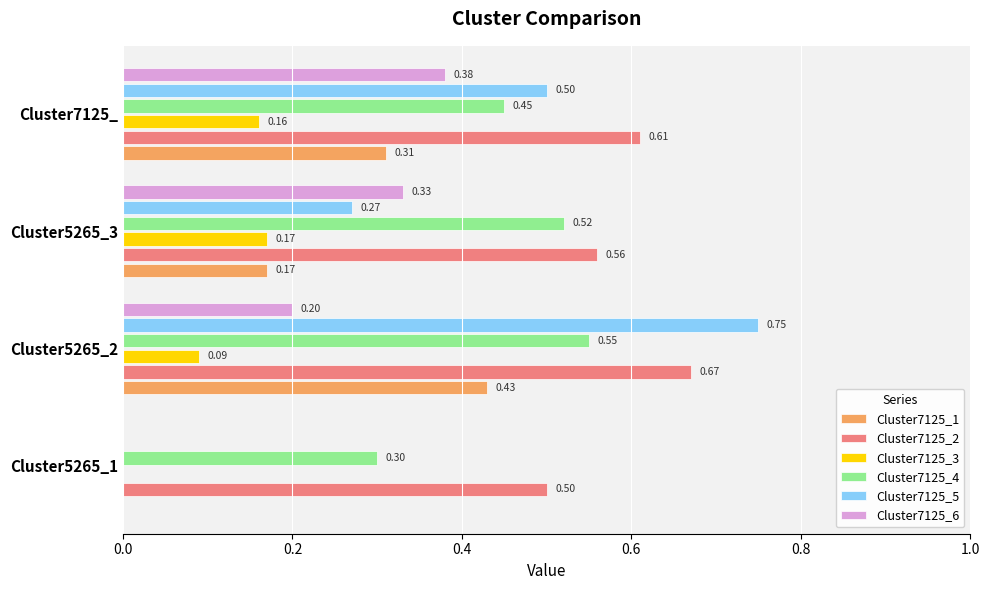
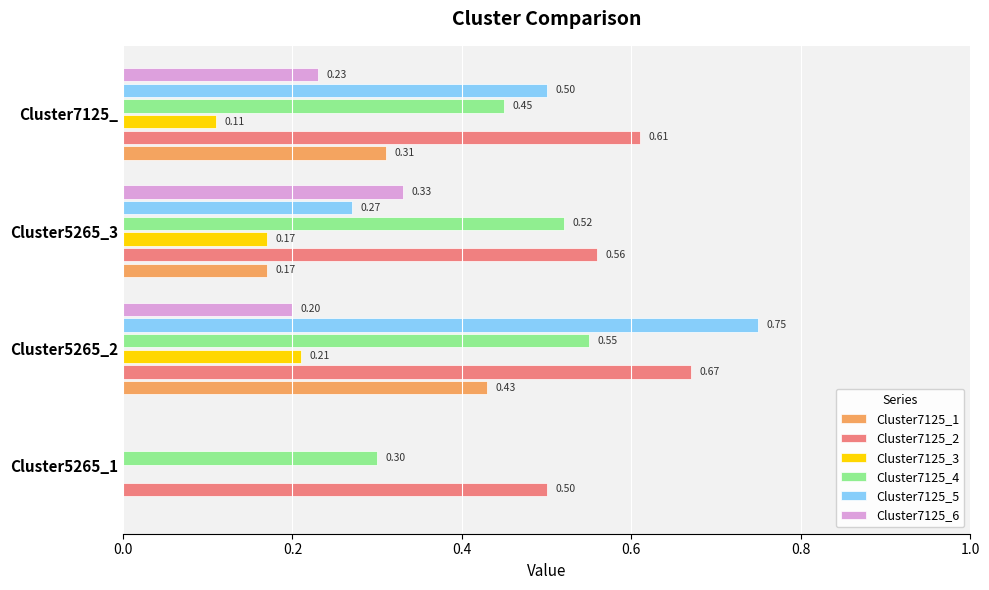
  {
    "Cluster7125_3": {
-     "Cluster7125_": 0.16,
+     "Cluster7125_": 0.11,
      "Cluster5265_3": 0.17,
-     "Cluster5265_2": 0.09
+     "Cluster5265_2": 0.21
    },
    "Cluster7125_4": {
      "Cluster7125_": 0.45,
      "Cluster5265_3": 0.52,
      "Cluster5265_2": 0.55,
      "Cluster5265_1": 0.30
    },
    "Cluster7125_5": {
      "Cluster7125_": 0.50,
      "Cluster5265_3": 0.27,
      "Cluster5265_2": 0.75
    },
    "Cluster7125_6": {
-     "Cluster7125_": 0.38,
+     "Cluster7125_": 0.23,
      "Cluster5265_3": 0.33,
      "Cluster5265_2": 0.20
    }
  }
